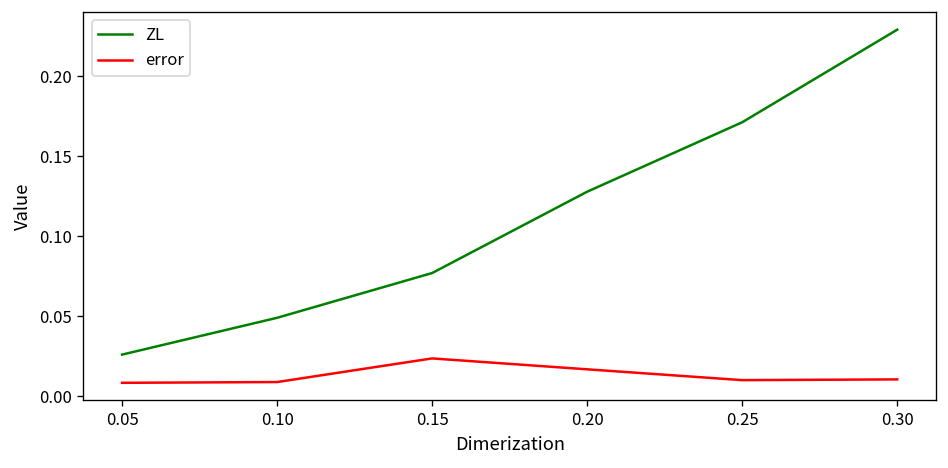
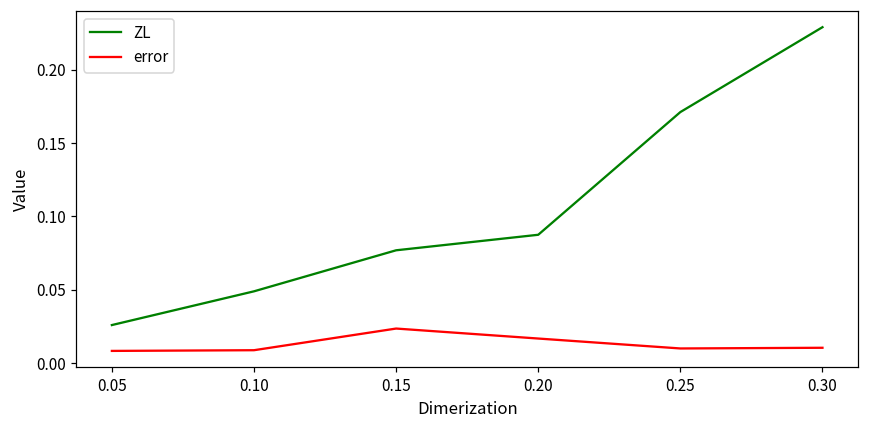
  {
    "ZL": {
      "0.05": 0.026,
      "0.10": 0.049,
      "0.15": 0.077,
-     "0.20": 0.128,
+     "0.20": 0.088,
      "0.25": 0.171,
      "0.30": 0.229
    },
    "error": {
      "0.05": 0.008,
      "0.10": 0.009,
      "0.15": 0.024,
      "0.20": 0.017,
      "0.25": 0.010,
      "0.30": 0.011
    }
  }
